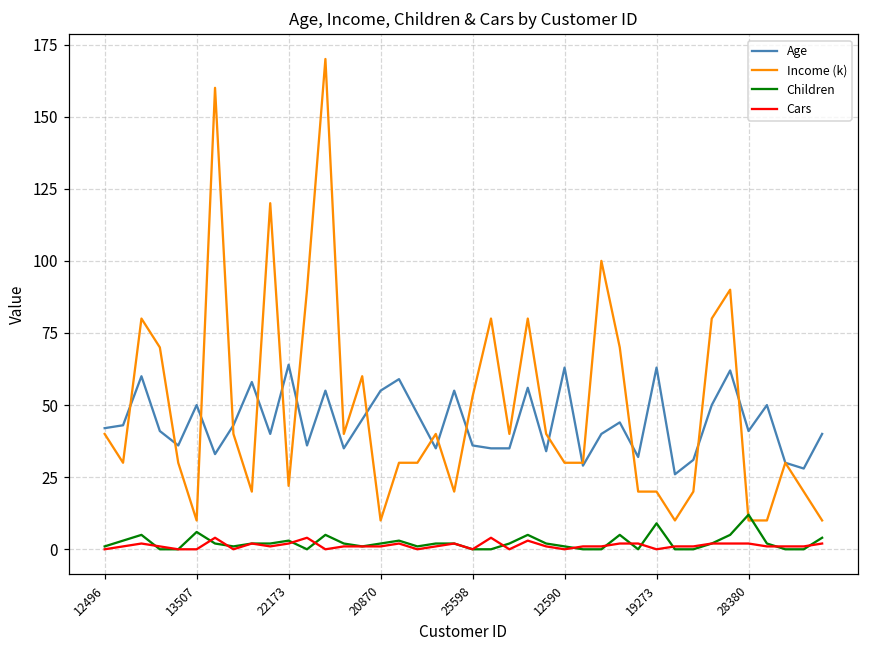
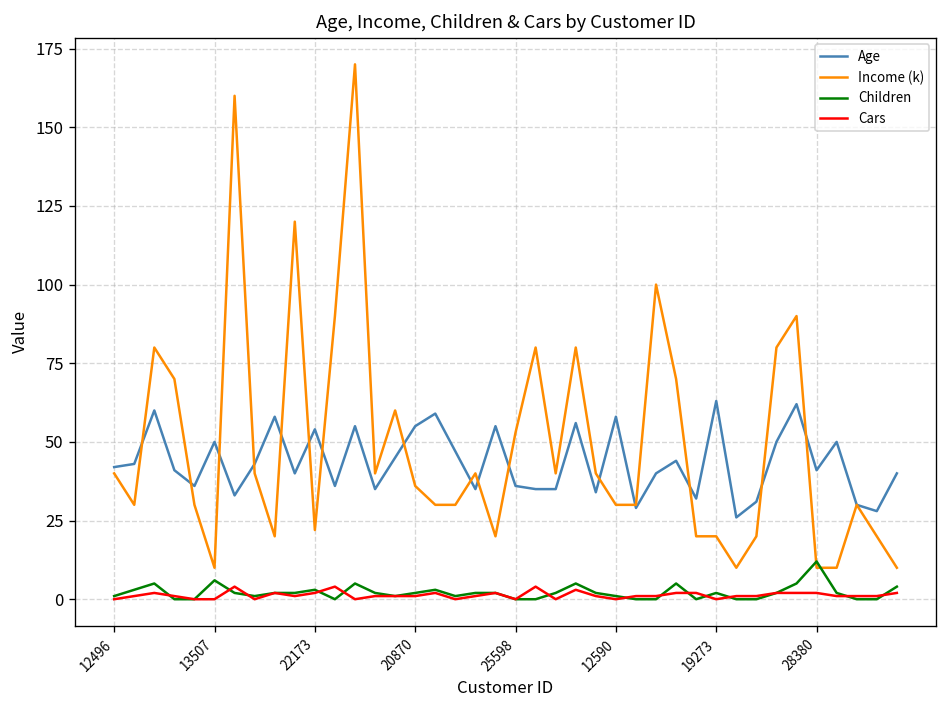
  {
    "Age": {
      "12496": 42,
      "13507": 50,
-     "22173": 64,
+     "22173": 54,
      "20870": 55,
      "25598": 36,
-     "12590": 63,
+     "12590": 58,
      "19273": 63,
      "28380": 41
    },
    "Income (k)": {
      "12496": 40,
      "13507": 10,
      "22173": 22,
-     "20870": 10,
+     "20870": 36,
      "25598": 53,
      "12590": 30,
      "19273": 20,
      "28380": 10
    },
    "Children": {
      "12496": 1,
      "13507": 6,
      "22173": 3,
      "20870": 2,
      "12590": 1,
-     "19273": 9,
+     "19273": 2,
      "28380": 12
    },
    "Cars": {
      "12496": 0,
      "13507": 0,
      "22173": 2,
      "20870": 1,
      "12590": 0,
      "19273": 0,
      "28380": 2
    }
  }
